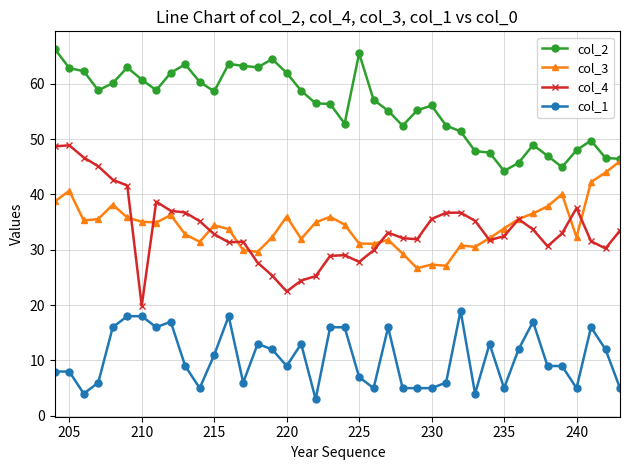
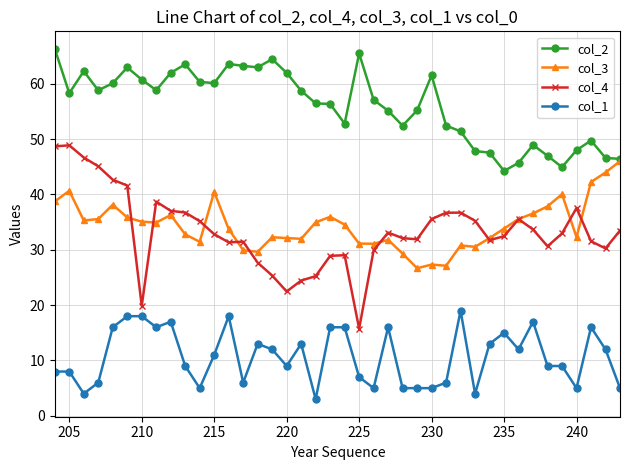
  {
    "col_2": {
-     "205": 63,
+     "205": 58,
      "210": 61,
-     "215": 59,
+     "215": 60,
      "220": 62,
      "225": 65,
-     "230": 56,
+     "230": 62,
      "235": 44,
      "240": 48
    },
    "col_3": {
      "205": 41,
      "210": 35,
-     "215": 34,
-     "220": 36,
+     "215": 40,
+     "220": 32,
      "225": 31,
      "230": 27,
      "235": 34,
      "240": 32
    },
    "col_4": {
      "205": 49,
      "210": 20,
      "215": 33,
      "220": 22,
-     "225": 28,
+     "225": 16,
      "230": 36,
      "235": 32,
      "240": 38
    },
    "col_1": {
      "205": 8,
      "210": 18,
      "215": 11,
      "220": 9,
      "225": 7,
      "230": 5,
-     "235": 5,
+     "235": 15,
      "240": 5
    }
  }
